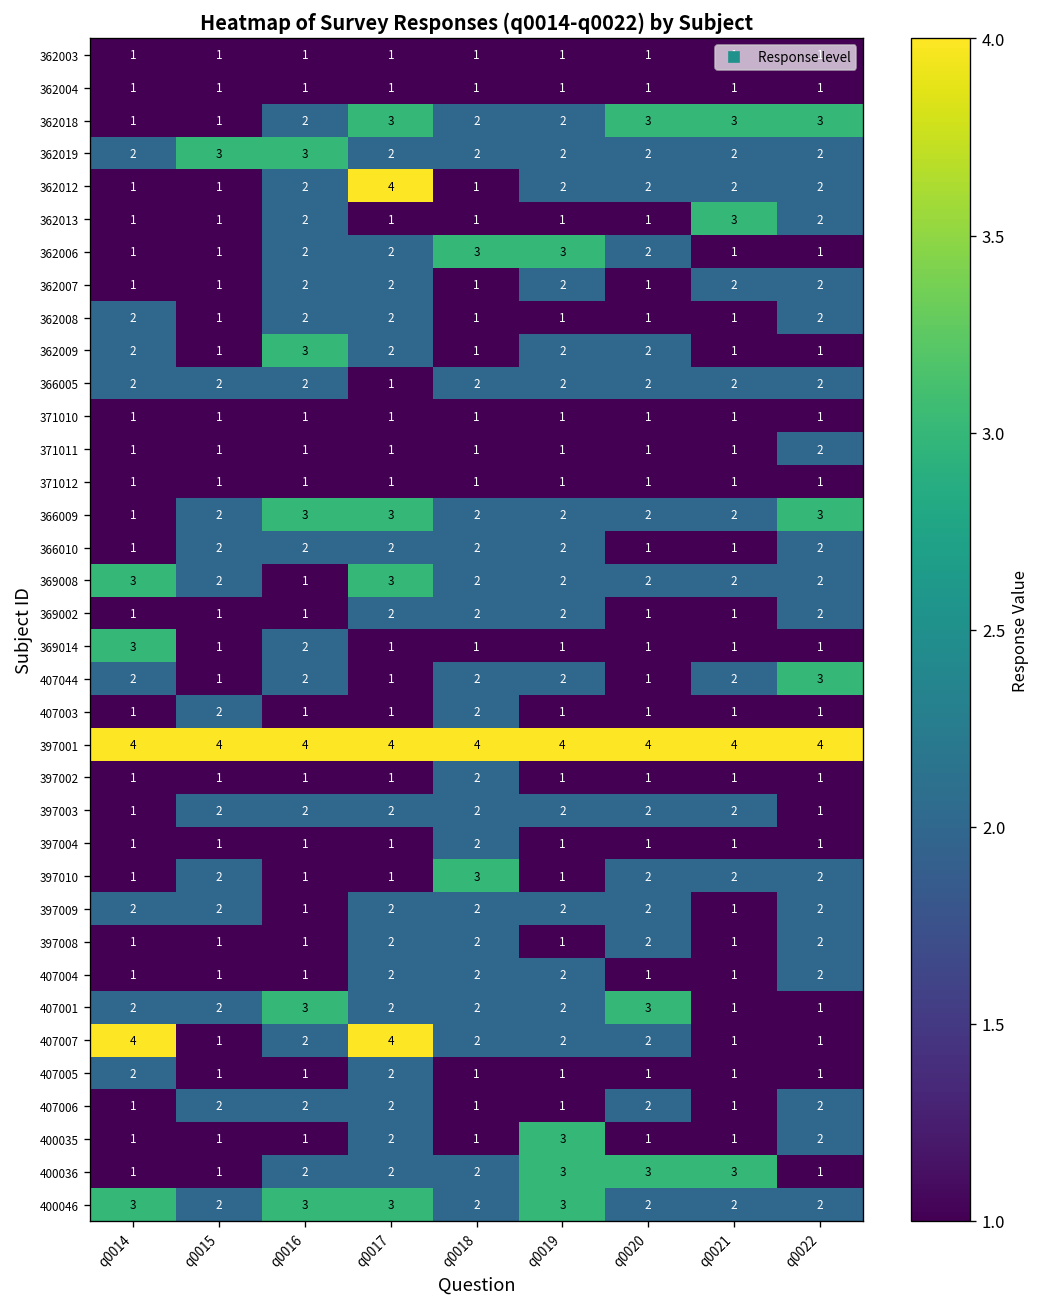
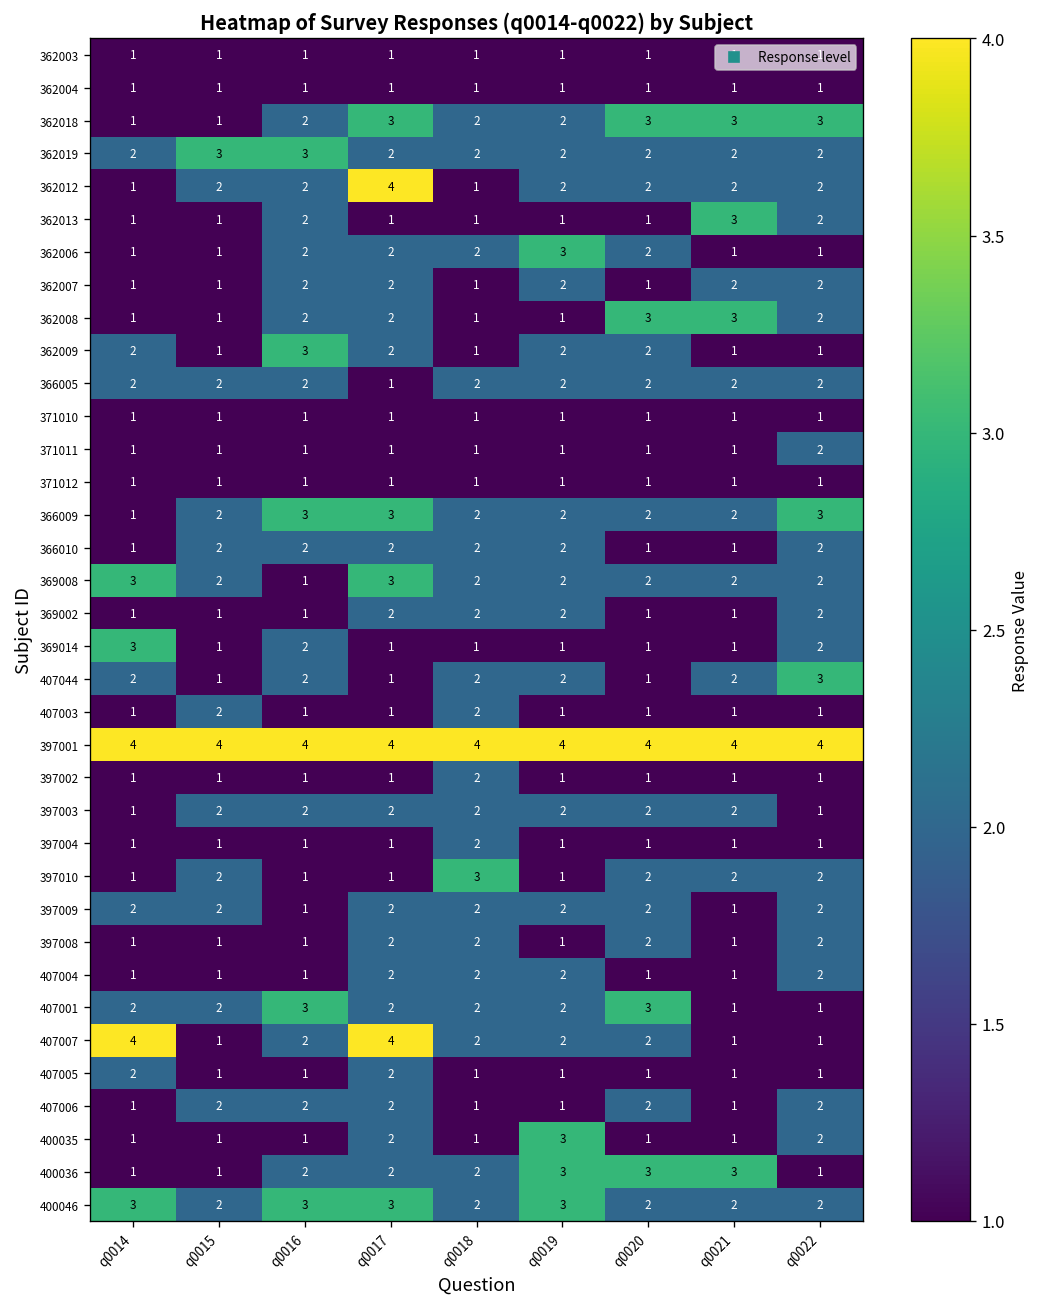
  {
    "362012": {
      "q0014": 1,
-     "q0015": 1,
+     "q0015": 2,
      "q0016": 2,
      "q0017": 4,
      "q0018": 1,
      "q0019": 2,
      "q0020": 2,
      "q0021": 2,
      "q0022": 2
    },
    "362006": {
      "q0014": 1,
      "q0015": 1,
      "q0016": 2,
      "q0017": 2,
-     "q0018": 3,
+     "q0018": 2,
      "q0019": 3,
      "q0020": 2,
      "q0021": 1,
      "q0022": 1
    },
    "362008": {
-     "q0014": 2,
+     "q0014": 1,
      "q0015": 1,
      "q0016": 2,
      "q0017": 2,
      "q0018": 1,
      "q0019": 1,
-     "q0020": 1,
-     "q0021": 1,
+     "q0020": 3,
+     "q0021": 3,
      "q0022": 2
    },
    "369014": {
      "q0014": 3,
      "q0015": 1,
      "q0016": 2,
      "q0017": 1,
      "q0018": 1,
      "q0019": 1,
      "q0020": 1,
      "q0021": 1,
-     "q0022": 1
+     "q0022": 2
    }
  }
